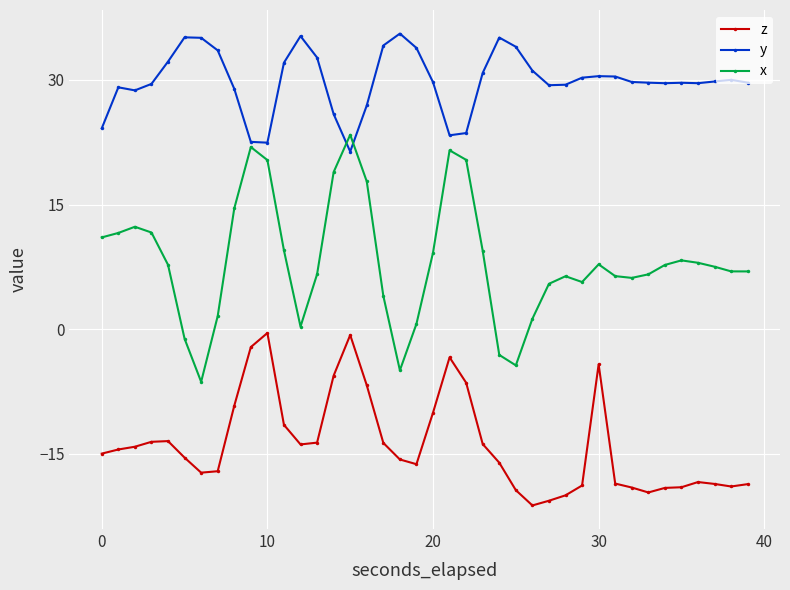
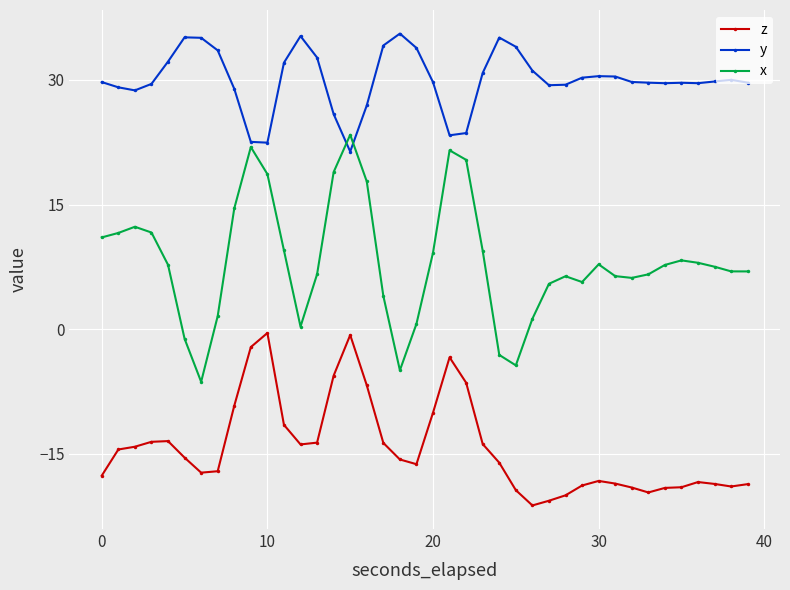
  {
    "z": {
-     "0": -15,
+     "0": -18,
      "10": 0,
      "20": -10,
-     "30": -4
+     "30": -18
    },
    "y": {
-     "0": 24,
+     "0": 30,
      "10": 22,
      "20": 30,
      "30": 30
    },
    "x": {
      "0": 11,
-     "10": 20,
+     "10": 19,
      "20": 9,
      "30": 8
    }
  }
